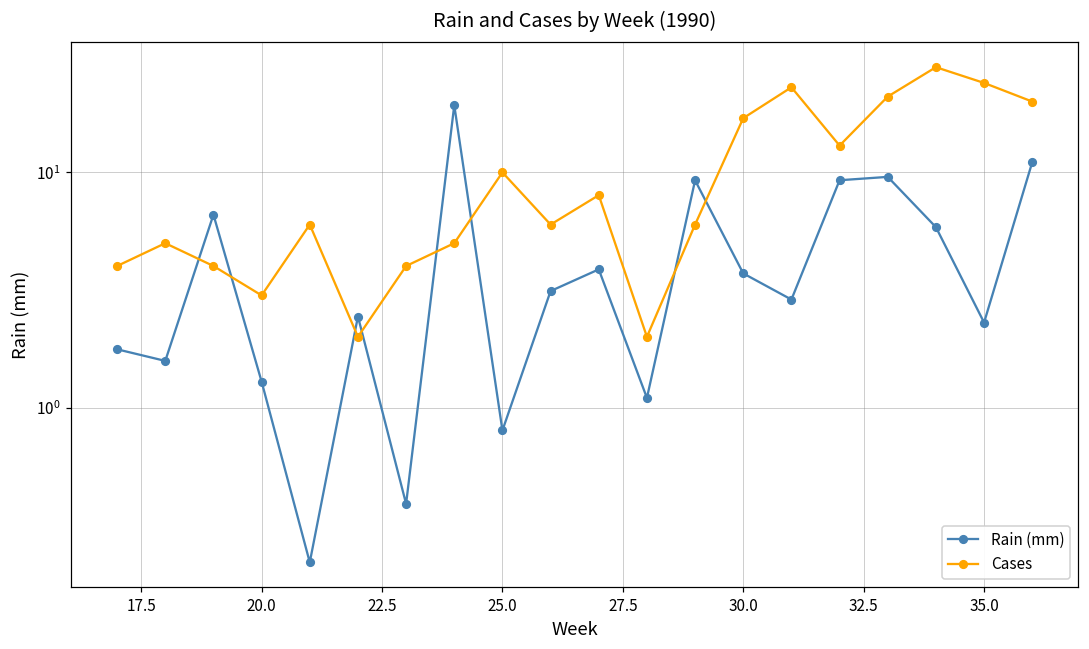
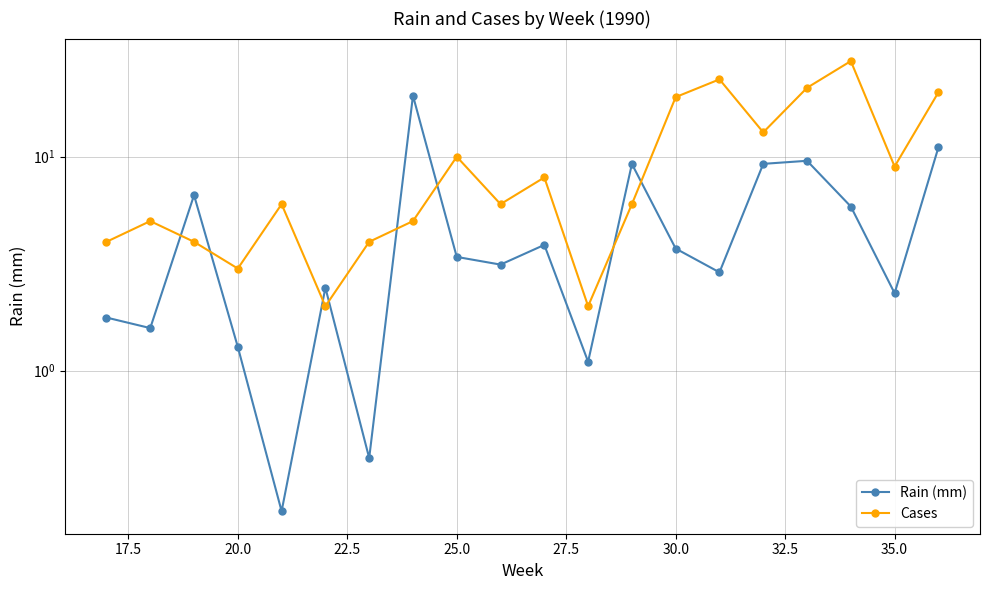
  {
    "Rain (mm)": {
      "20.0": 1.3,
-     "25.0": 0.8,
+     "25.0": 3.4,
      "30.0": 3.7,
      "35.0": 2.3
    },
    "Cases": {
      "20.0": 3,
      "25.0": 10,
-     "30.0": 17,
-     "35.0": 24
+     "30.0": 19,
+     "35.0": 9
    }
  }
